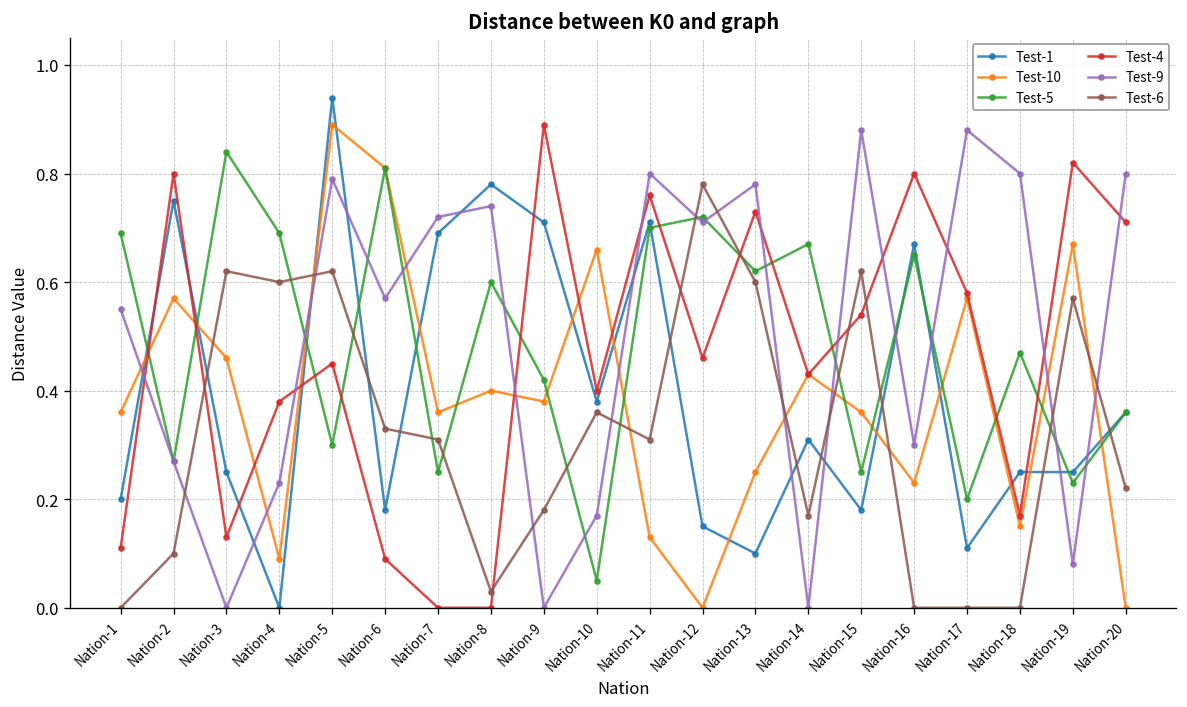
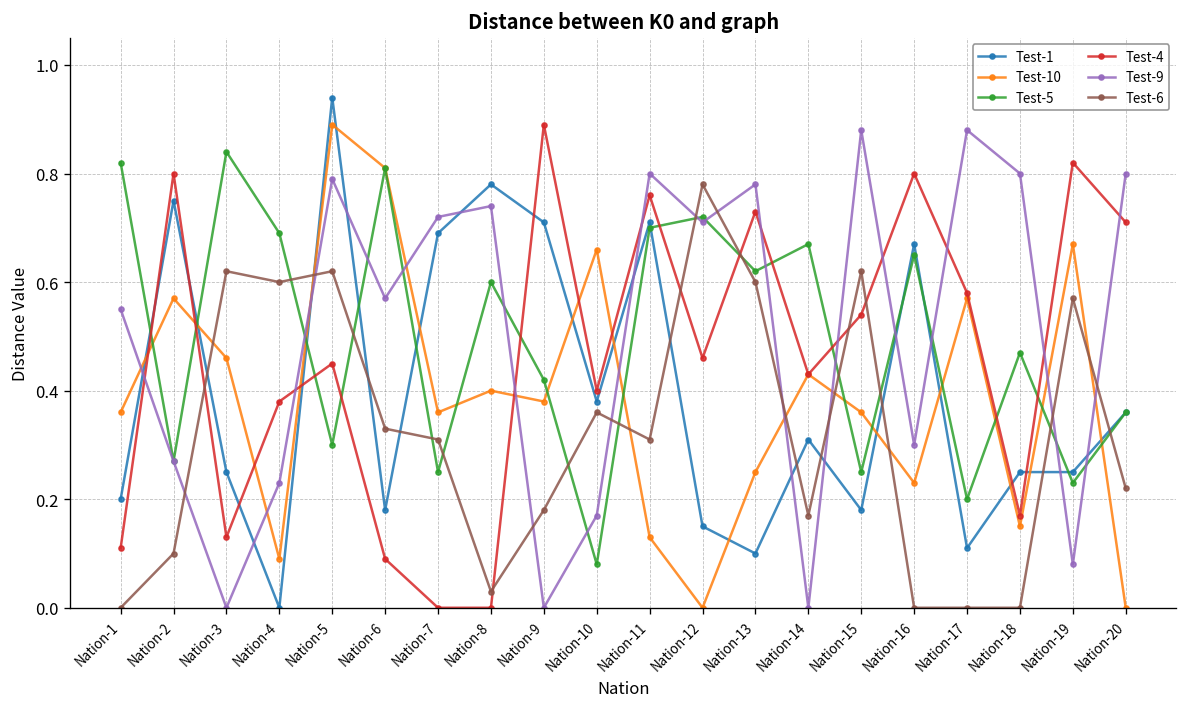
  {
    "Test-1": {
      "Nation-1": 0.20,
      "Nation-2": 0.75,
      "Nation-3": 0.25,
      "Nation-4": 0.00,
      "Nation-5": 0.94,
      "Nation-6": 0.18,
      "Nation-7": 0.69,
      "Nation-8": 0.78,
      "Nation-9": 0.71,
      "Nation-10": 0.38,
      "Nation-11": 0.71,
      "Nation-12": 0.15,
      "Nation-13": 0.10,
      "Nation-14": 0.31,
      "Nation-15": 0.18,
      "Nation-16": 0.67,
      "Nation-17": 0.11,
      "Nation-18": 0.25,
      "Nation-19": 0.25
    },
    "Test-10": {
      "Nation-1": 0.36,
      "Nation-2": 0.57,
      "Nation-3": 0.46,
      "Nation-4": 0.09,
      "Nation-5": 0.89,
      "Nation-7": 0.36,
      "Nation-8": 0.40,
      "Nation-9": 0.38,
      "Nation-10": 0.66,
      "Nation-11": 0.13,
      "Nation-12": 0.00,
      "Nation-13": 0.25,
      "Nation-15": 0.36,
      "Nation-16": 0.23,
      "Nation-17": 0.57,
      "Nation-18": 0.15,
      "Nation-19": 0.67,
      "Nation-20": 0.00
    },
    "Test-5": {
-     "Nation-1": 0.69,
+     "Nation-1": 0.82,
      "Nation-3": 0.84,
      "Nation-4": 0.69,
      "Nation-5": 0.30,
      "Nation-7": 0.25,
      "Nation-8": 0.60,
      "Nation-9": 0.42,
-     "Nation-10": 0.05,
+     "Nation-10": 0.08,
      "Nation-11": 0.70,
      "Nation-12": 0.72,
      "Nation-13": 0.62,
      "Nation-14": 0.67,
      "Nation-15": 0.25,
      "Nation-16": 0.65,
      "Nation-17": 0.20,
      "Nation-18": 0.47,
      "Nation-19": 0.23
    },
    "Test-4": {
      "Nation-1": 0.11,
      "Nation-2": 0.80,
      "Nation-3": 0.13,
      "Nation-4": 0.38,
      "Nation-5": 0.45,
      "Nation-6": 0.09,
      "Nation-7": 0.00,
      "Nation-8": 0.00,
      "Nation-9": 0.89,
      "Nation-10": 0.40,
      "Nation-11": 0.76,
      "Nation-12": 0.46,
      "Nation-13": 0.73,
      "Nation-15": 0.54,
      "Nation-16": 0.80,
      "Nation-17": 0.58,
      "Nation-18": 0.17,
      "Nation-19": 0.82,
      "Nation-20": 0.71
    },
    "Test-9": {
      "Nation-1": 0.55,
      "Nation-3": 0.00,
      "Nation-4": 0.23,
      "Nation-5": 0.79,
      "Nation-6": 0.57,
      "Nation-7": 0.72,
      "Nation-8": 0.74,
      "Nation-9": 0.00,
      "Nation-10": 0.17,
      "Nation-11": 0.80,
      "Nation-12": 0.71,
      "Nation-13": 0.78,
      "Nation-14": 0.00,
      "Nation-15": 0.88,
      "Nation-16": 0.30,
      "Nation-17": 0.88,
      "Nation-18": 0.80,
      "Nation-19": 0.08,
      "Nation-20": 0.80
    },
    "Test-6": {
      "Nation-1": 0.00,
      "Nation-2": 0.10,
      "Nation-3": 0.62,
      "Nation-4": 0.60,
      "Nation-5": 0.62,
      "Nation-6": 0.33,
      "Nation-7": 0.31,
      "Nation-8": 0.03,
      "Nation-9": 0.18,
      "Nation-10": 0.36,
      "Nation-11": 0.31,
      "Nation-12": 0.78,
      "Nation-13": 0.60,
      "Nation-14": 0.17,
      "Nation-15": 0.62,
      "Nation-16": 0.00,
      "Nation-17": 0.00,
      "Nation-18": 0.00,
      "Nation-19": 0.57,
      "Nation-20": 0.22
    }
  }
